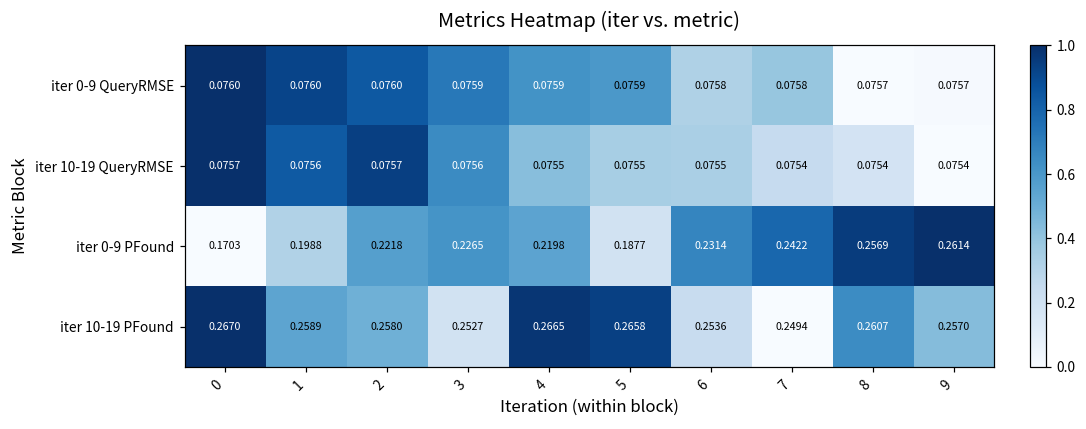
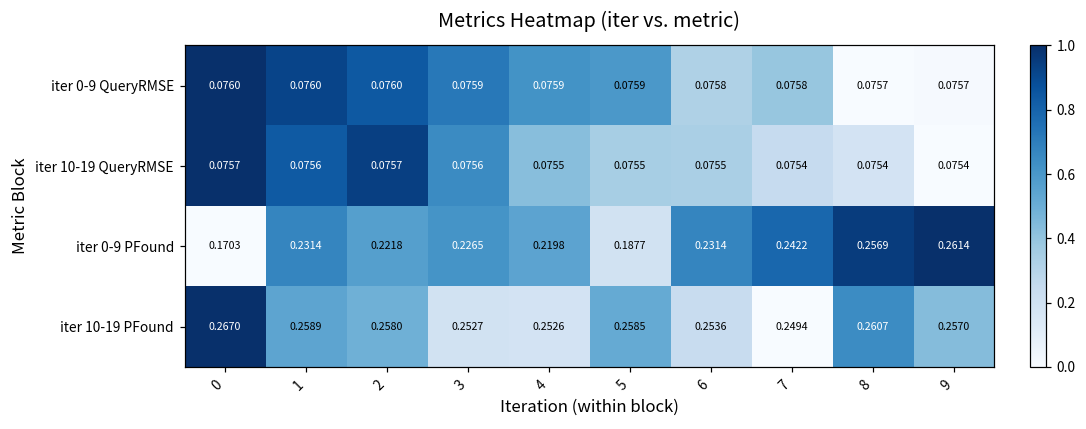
  {
    "iter 0-9 QueryRMSE": {
      "0": 0.0760,
      "1": 0.0760,
      "2": 0.0760,
      "3": 0.0759,
      "4": 0.0759,
      "5": 0.0759,
      "6": 0.0758,
      "7": 0.0758,
      "8": 0.0757,
      "9": 0.0757
    },
    "iter 10-19 QueryRMSE": {
      "0": 0.0757,
      "1": 0.0756,
      "2": 0.0757,
      "3": 0.0756,
      "4": 0.0755,
      "5": 0.0755,
      "6": 0.0755,
      "7": 0.0754,
      "8": 0.0754,
      "9": 0.0754
    },
    "iter 0-9 PFound": {
      "0": 0.1703,
-     "1": 0.1988,
+     "1": 0.2314,
      "2": 0.2218,
      "3": 0.2265,
      "4": 0.2198,
      "5": 0.1877,
      "6": 0.2314,
      "7": 0.2422,
      "8": 0.2569,
      "9": 0.2614
    },
    "iter 10-19 PFound": {
      "0": 0.2670,
      "1": 0.2589,
      "2": 0.2580,
      "3": 0.2527,
-     "4": 0.2665,
-     "5": 0.2658,
+     "4": 0.2526,
+     "5": 0.2585,
      "6": 0.2536,
      "7": 0.2494,
      "8": 0.2607,
      "9": 0.2570
    }
  }
